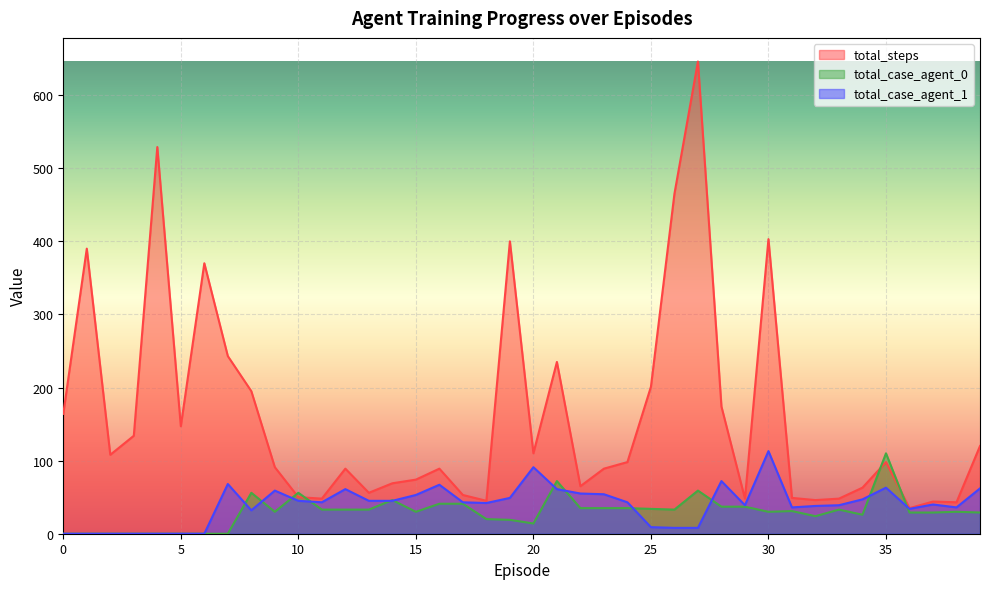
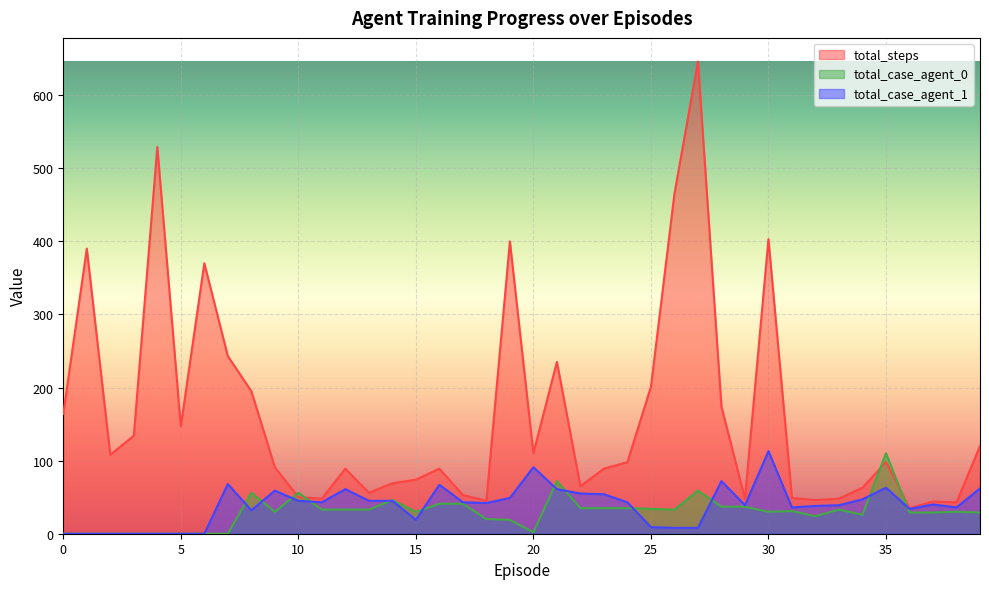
  {
    "total_steps": {
      "0": 160,
      "5": 150,
      "10": 50,
      "15": 70,
      "20": 110,
      "25": 200,
      "30": 400,
      "35": 100
    },
    "total_case_agent_0": {
      "10": 60,
      "15": 30,
-     "20": 10,
+     "20": 0,
      "25": 30,
      "30": 30,
      "35": 110
    },
    "total_case_agent_1": {
      "10": 50,
-     "15": 50,
+     "15": 20,
      "20": 90,
      "25": 10,
      "30": 110,
      "35": 60
    }
  }
